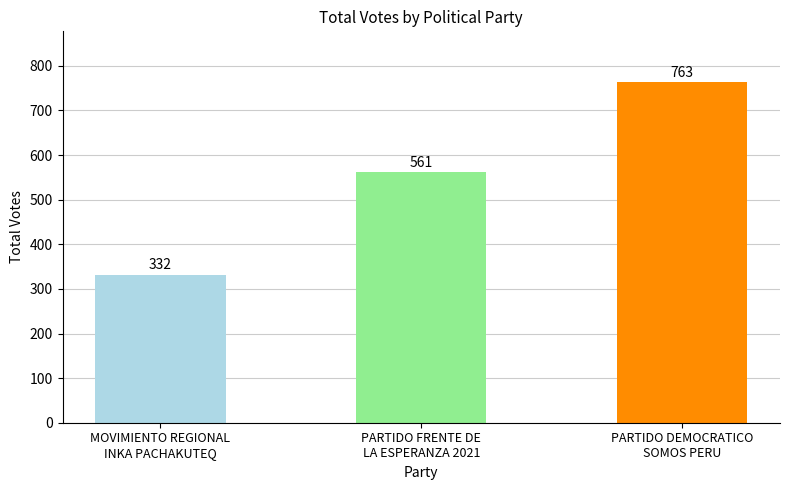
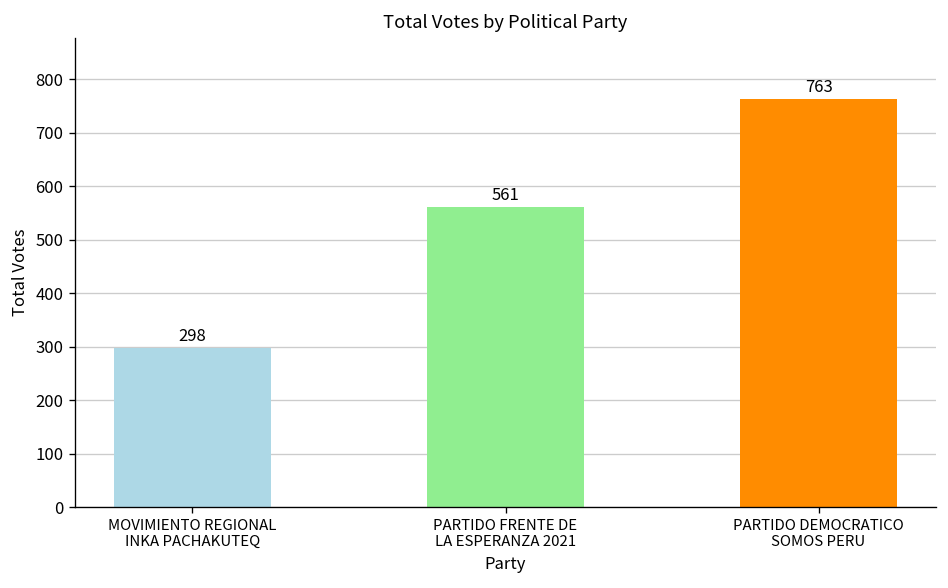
  {
-   "MOVIMIENTO REGIONAL INKA PACHAKUTEQ": 332,
+   "MOVIMIENTO REGIONAL INKA PACHAKUTEQ": 298,
    "PARTIDO FRENTE DE LA ESPERANZA 2021": 561,
    "PARTIDO DEMOCRATICO SOMOS PERU": 763
  }
